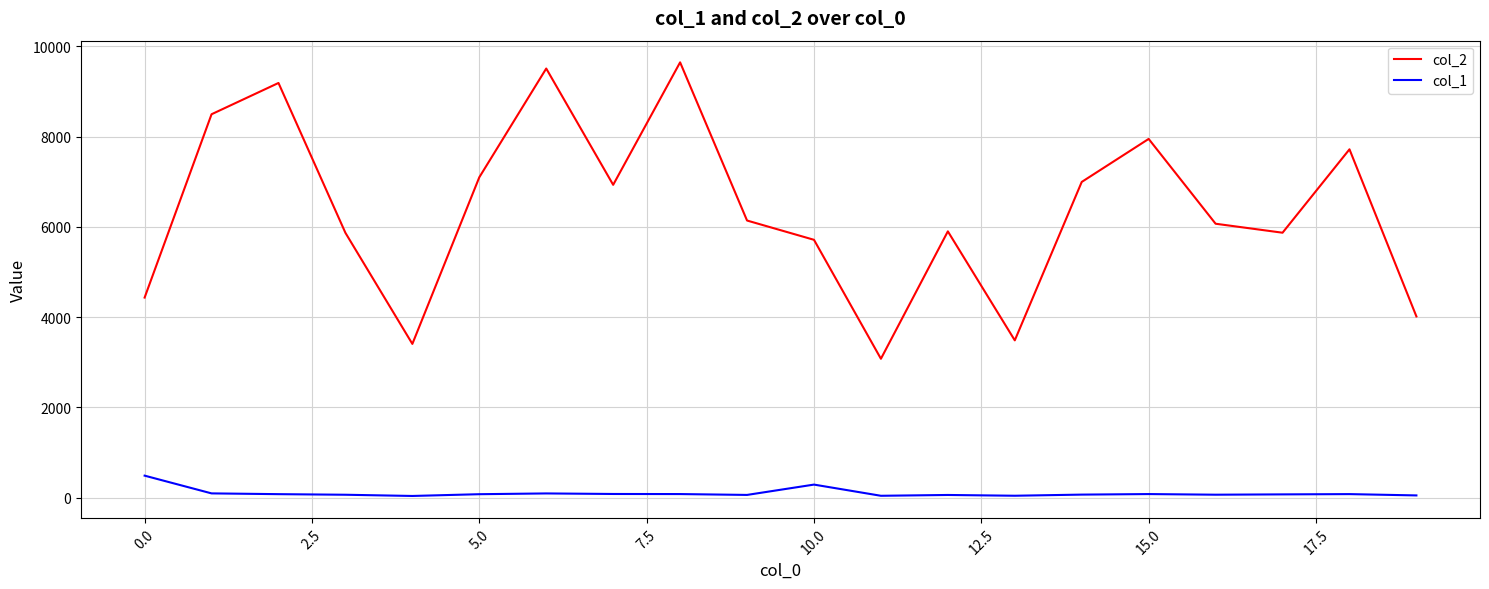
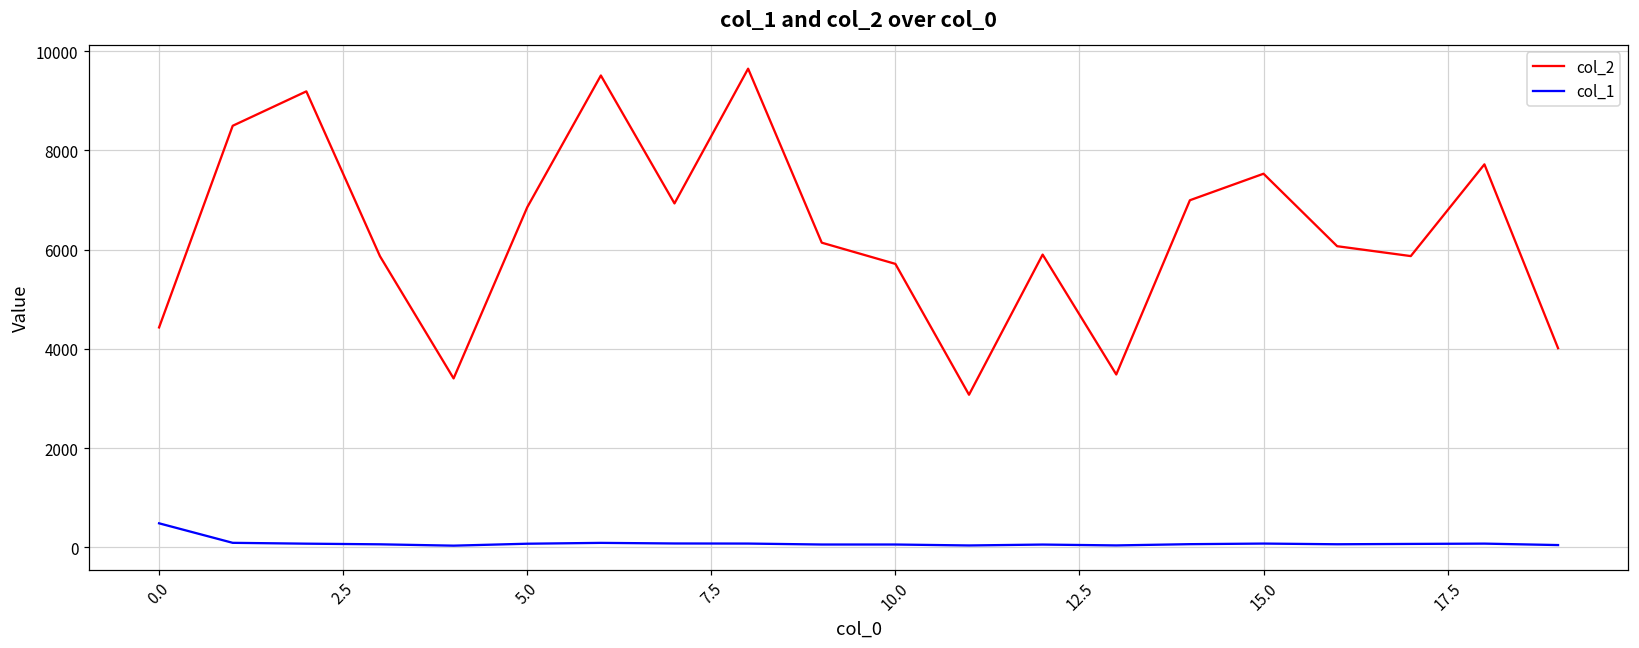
  {
    "col_2": {
      "0.0": 4400,
-     "5.0": 7100,
+     "5.0": 6900,
      "10.0": 5700,
-     "15.0": 7900
+     "15.0": 7500
    },
    "col_1": {
      "0.0": 500,
      "5.0": 100,
-     "10.0": 300,
+     "10.0": 100,
      "15.0": 100
    }
  }
